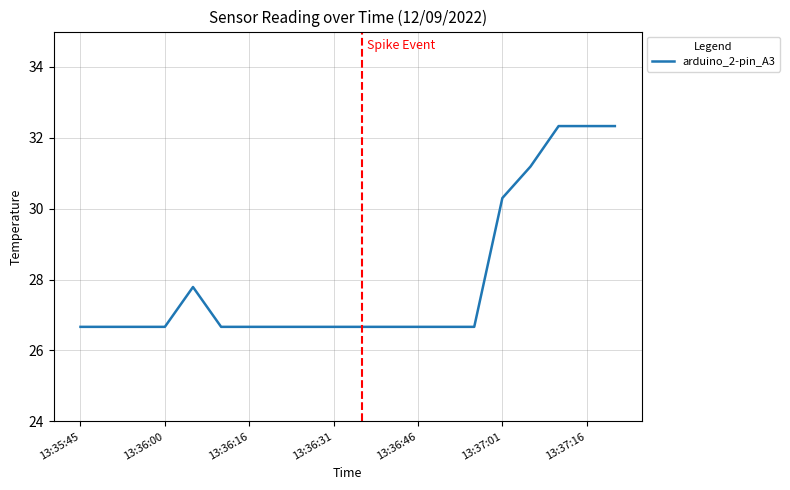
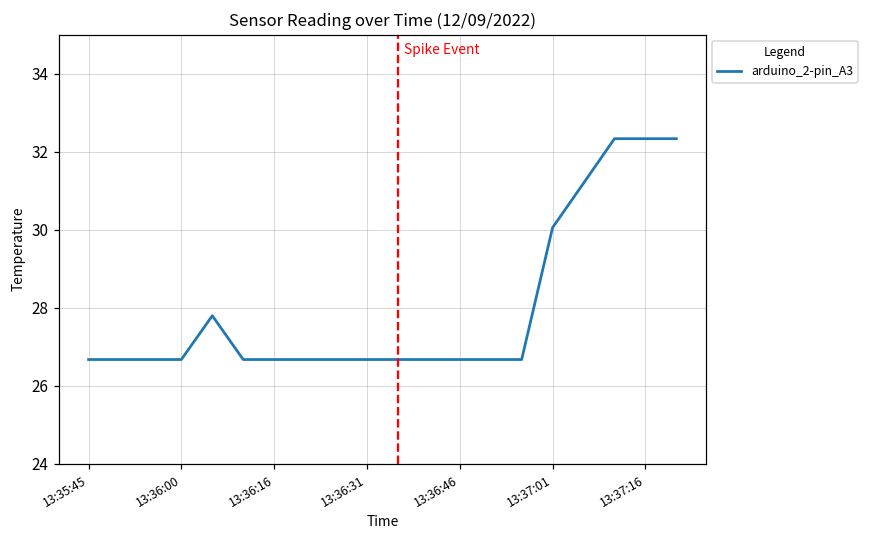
  {
    "13:35:45": 26.7,
    "13:36:00": 26.7,
    "13:36:16": 26.7,
    "13:36:31": 26.7,
    "13:36:46": 26.7,
-   "13:37:01": 30.3,
+   "13:37:01": 30.1,
    "13:37:16": 32.3
  }
